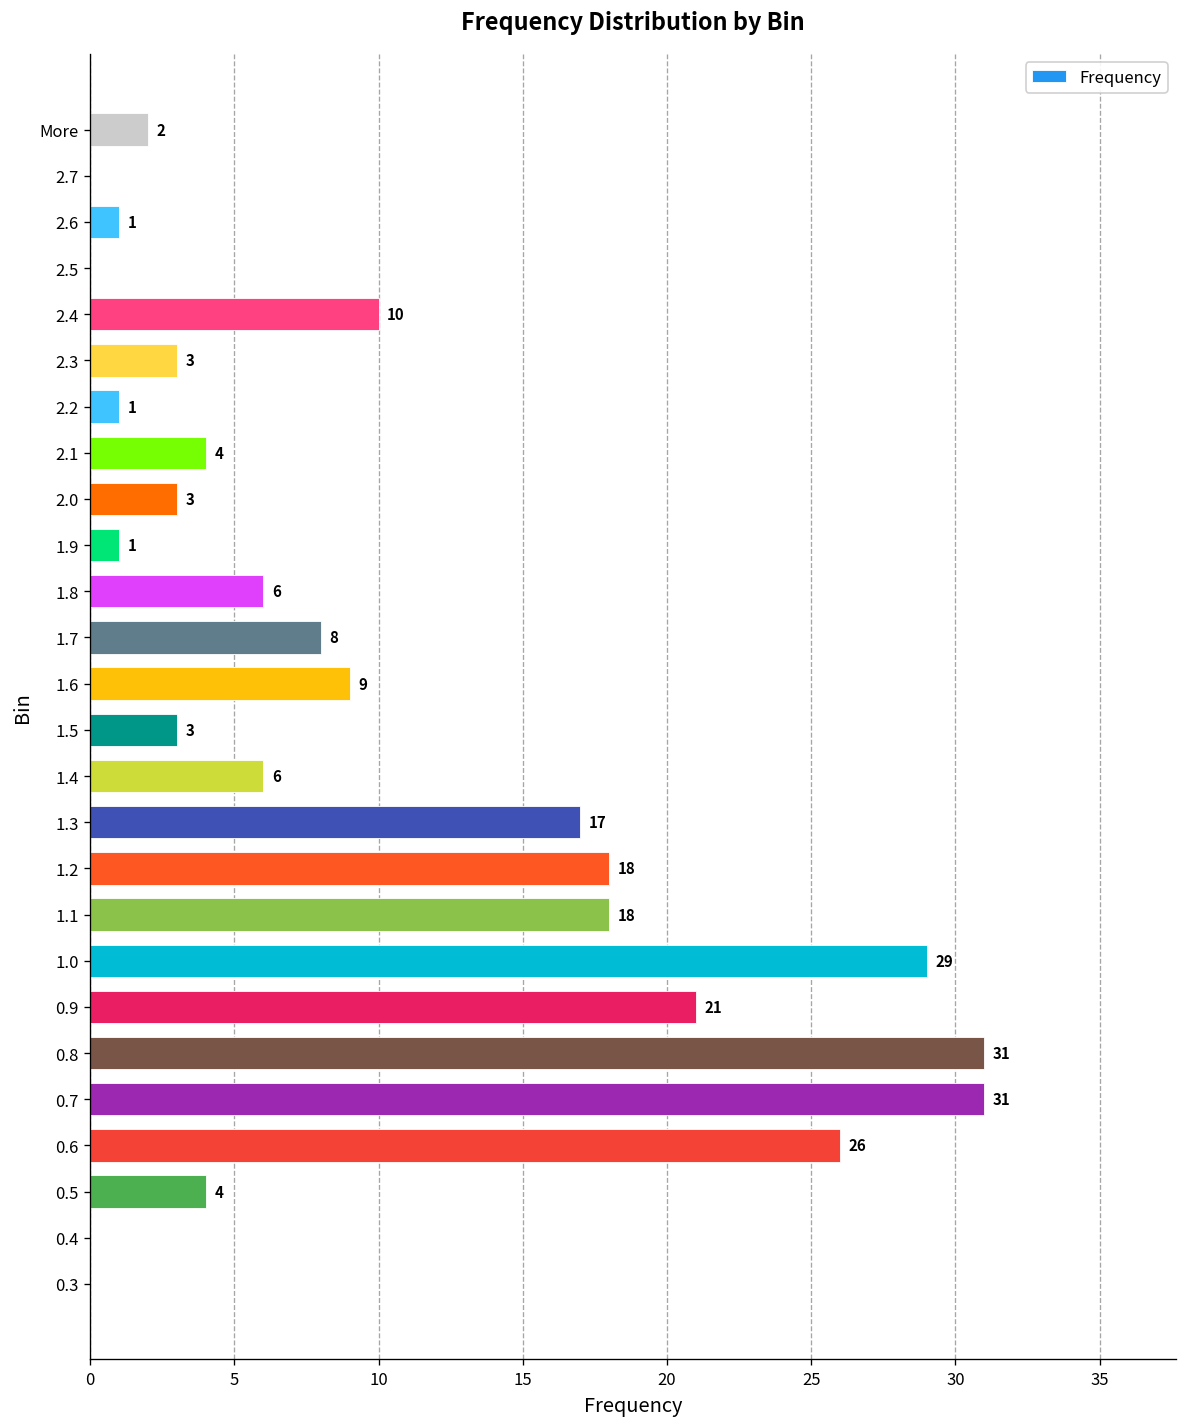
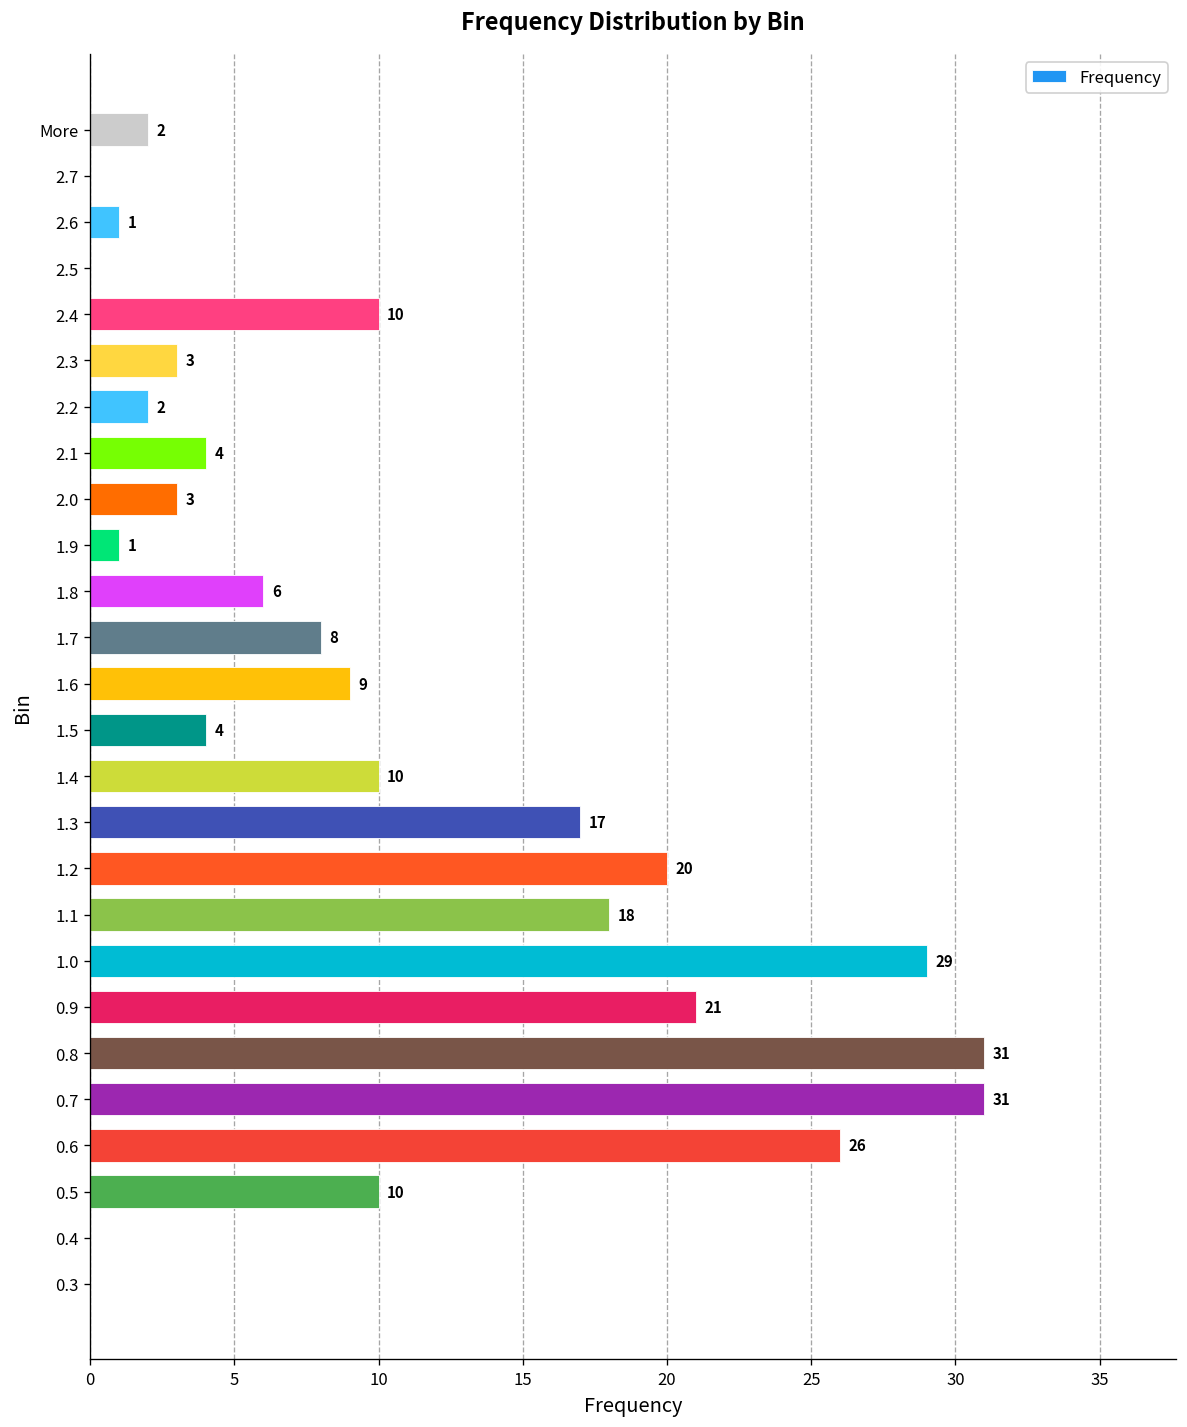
  {
    "More": 2,
    "2.6": 1,
    "2.4": 10,
    "2.3": 3,
-   "2.2": 1,
+   "2.2": 2,
    "2.1": 4,
    "2.0": 3,
    "1.9": 1,
    "1.8": 6,
    "1.7": 8,
    "1.6": 9,
-   "1.5": 3,
-   "1.4": 6,
+   "1.5": 4,
+   "1.4": 10,
    "1.3": 17,
-   "1.2": 18,
+   "1.2": 20,
    "1.1": 18,
    "1.0": 29,
    "0.9": 21,
    "0.8": 31,
    "0.7": 31,
    "0.6": 26,
-   "0.5": 4
+   "0.5": 10
  }
